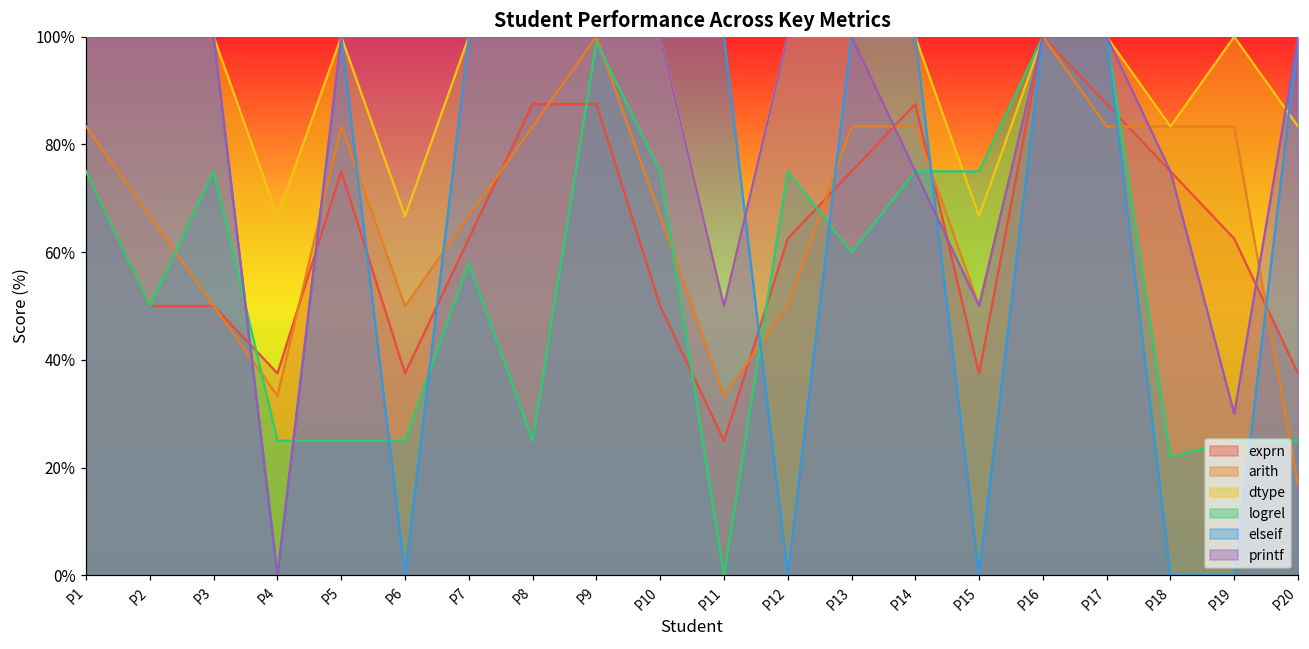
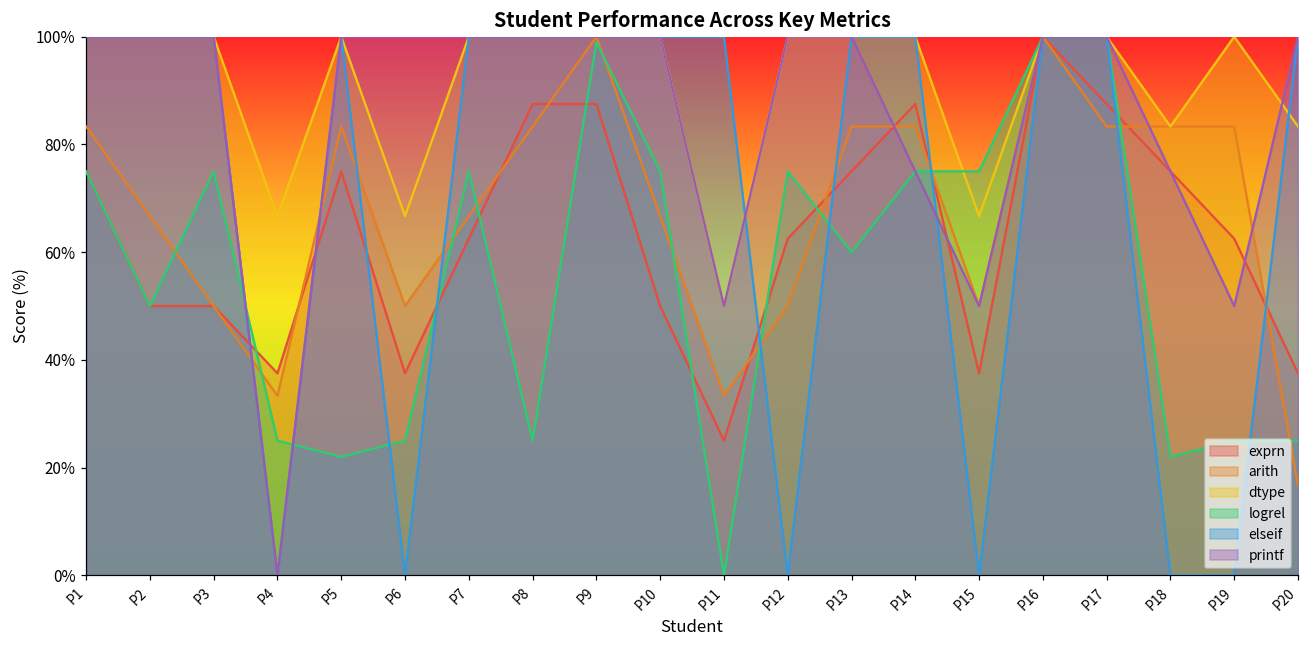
  {
    "logrel": {
      "P3": "75%",
      "P4": "25%",
-     "P5": "25%",
+     "P5": "22%",
      "P6": "25%",
-     "P7": "58%",
+     "P7": "75%",
      "P8": "25%",
      "P9": "99%",
      "P10": "75%",
      "P11": "0%",
      "P12": "75%",
      "P13": "60%",
      "P15": "75%",
      "P18": "22%",
      "P20": "25%"
    },
    "elseif": {
      "P6": "0%",
      "P11": "100%",
      "P12": "0%",
      "P15": "0%",
      "P18": "0%",
      "P19": "0%"
    },
    "printf": {
      "P6": "100%",
-     "P19": "30%"
+     "P19": "50%"
    }
  }
